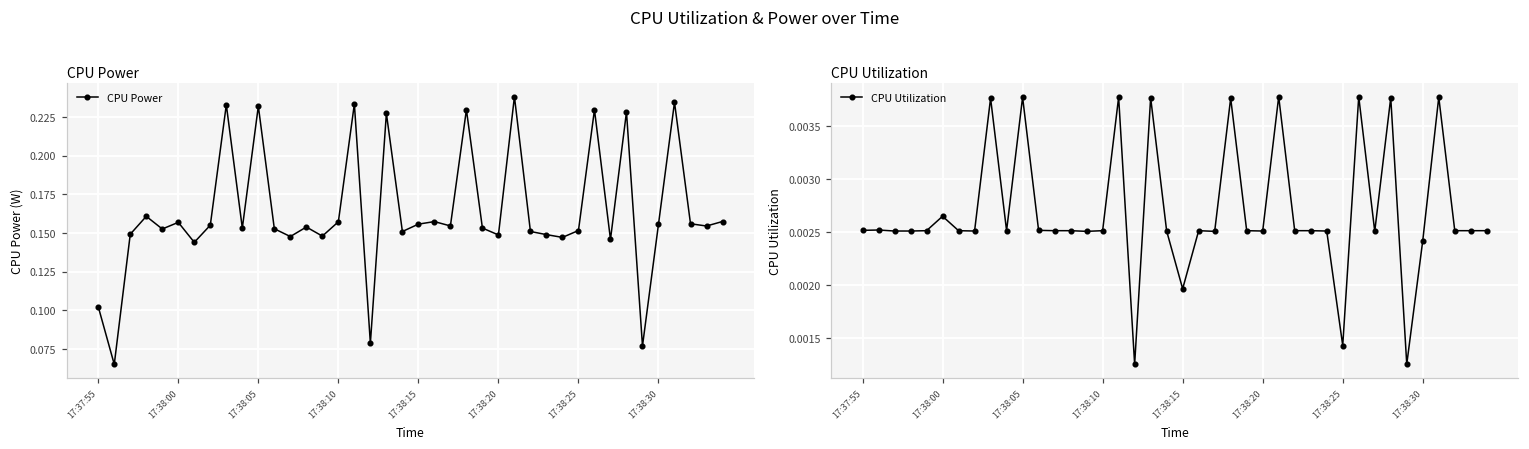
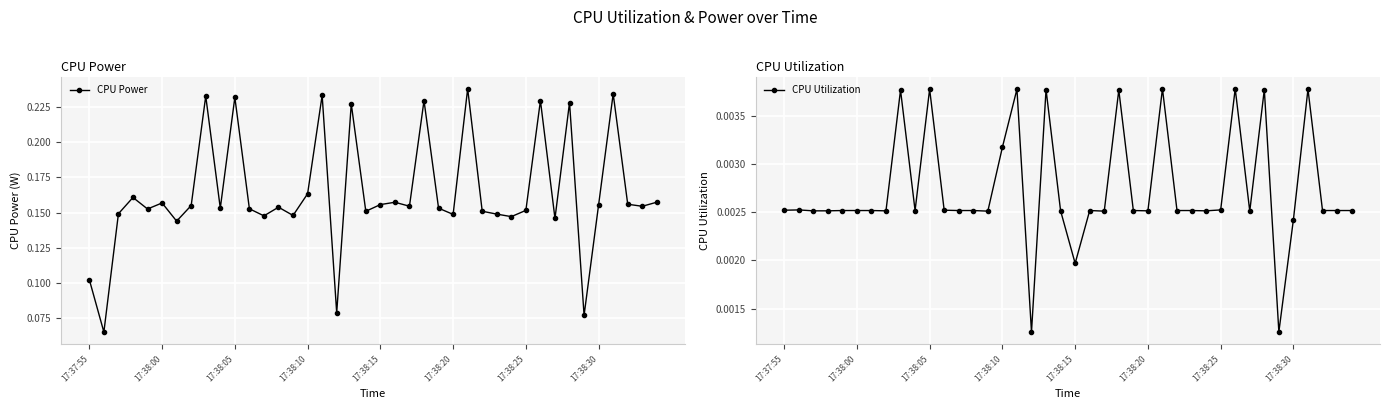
  {
    "CPU Power": {
      "17:37:55": 0.102,
      "17:38:00": 0.157,
      "17:38:05": 0.232,
-     "17:38:10": 0.157,
+     "17:38:10": 0.163,
      "17:38:15": 0.156,
      "17:38:20": 0.149,
      "17:38:25": 0.152,
      "17:38:30": 0.156
    },
    "CPU Utilization": {
      "17:37:55": 0.0025,
-     "17:38:00": 0.0027,
+     "17:38:00": 0.0025,
      "17:38:05": 0.0038,
-     "17:38:10": 0.0025,
+     "17:38:10": 0.0032,
      "17:38:15": 0.0020,
      "17:38:20": 0.0025,
-     "17:38:25": 0.0014,
+     "17:38:25": 0.0025,
      "17:38:30": 0.0024
    }
  }
